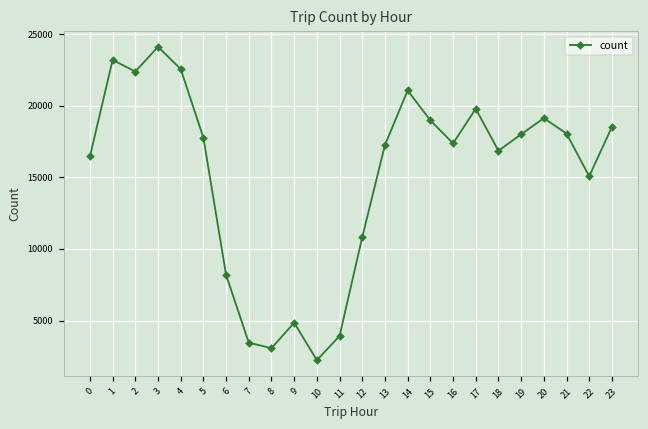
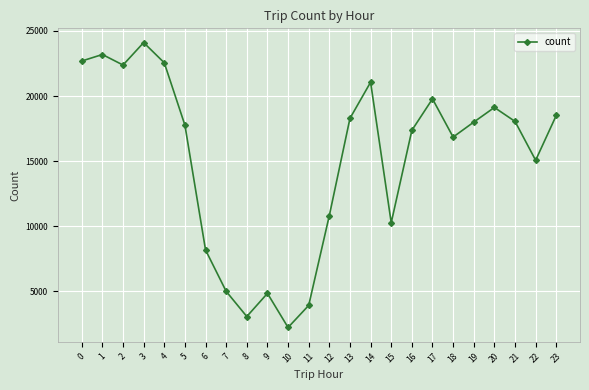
  {
-   "0": 16500,
+   "0": 22700,
    "1": 23200,
    "2": 22400,
    "3": 24100,
    "4": 22600,
    "5": 17800,
    "6": 8200,
-   "7": 3500,
+   "7": 5000,
    "8": 3100,
    "9": 4800,
    "10": 2200,
    "11": 3900,
    "12": 10800,
-   "13": 17300,
+   "13": 18300,
    "14": 21100,
-   "15": 19000,
+   "15": 10300,
    "16": 17400,
    "17": 19800,
    "18": 16900,
    "19": 18000,
    "20": 19100,
    "21": 18100,
    "22": 15100,
    "23": 18500
  }
